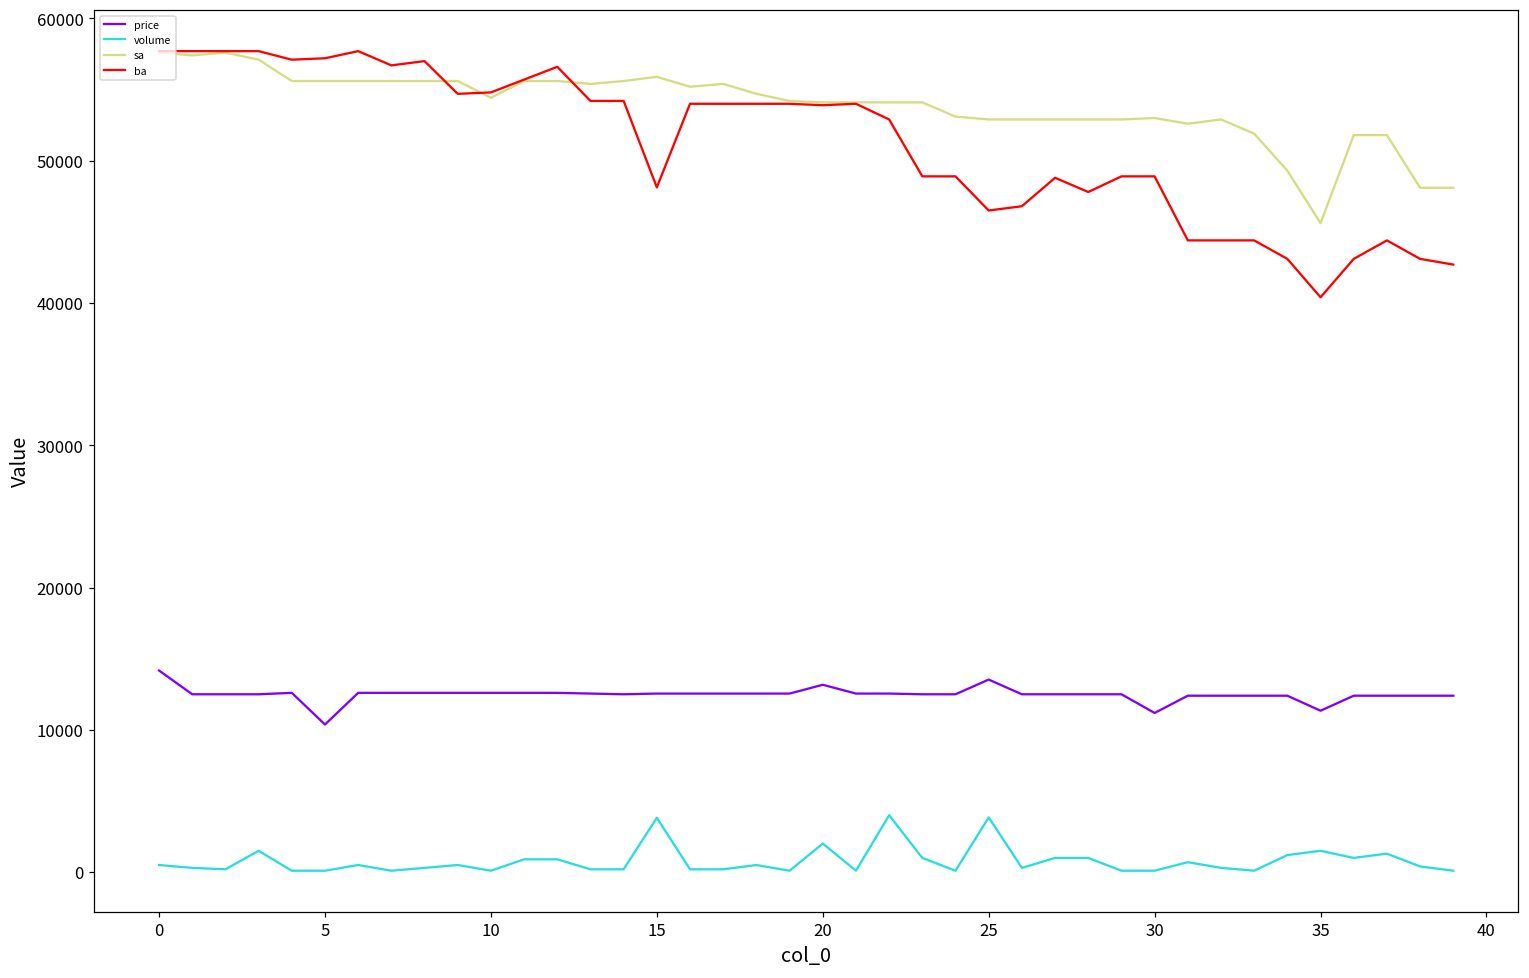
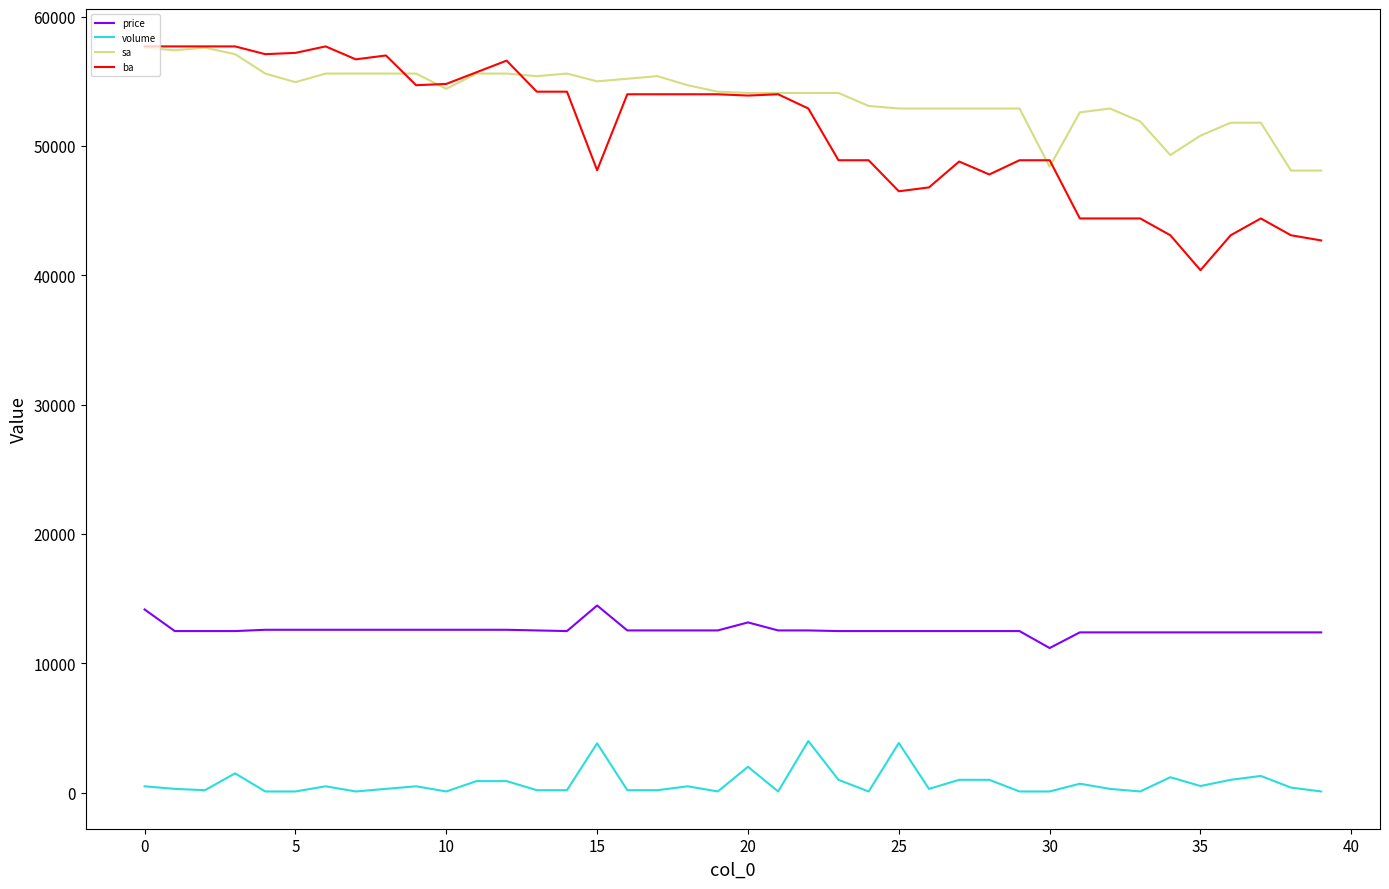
  {
    "price": {
      "0": 14200,
-     "5": 10400,
+     "5": 12600,
      "10": 12600,
-     "15": 12600,
+     "15": 14500,
      "20": 13200,
-     "25": 13500,
+     "25": 12500,
      "30": 11200,
-     "35": 11300
+     "35": 12400
    },
    "volume": {
      "0": 500,
      "5": 100,
      "10": 100,
      "15": 3800,
      "20": 2000,
      "25": 3800,
      "30": 100,
-     "35": 1500
+     "35": 500
    },
    "sa": {
-     "5": 55600,
+     "5": 54900,
      "10": 54400,
-     "15": 55900,
+     "15": 55000,
      "20": 54100,
      "25": 52900,
-     "30": 53000,
-     "35": 45600
+     "30": 48400,
+     "35": 50800
    },
    "ba": {
      "5": 57200,
      "10": 54800,
      "15": 48100,
      "20": 53900,
      "25": 46500,
      "30": 48900,
      "35": 40400
    }
  }
